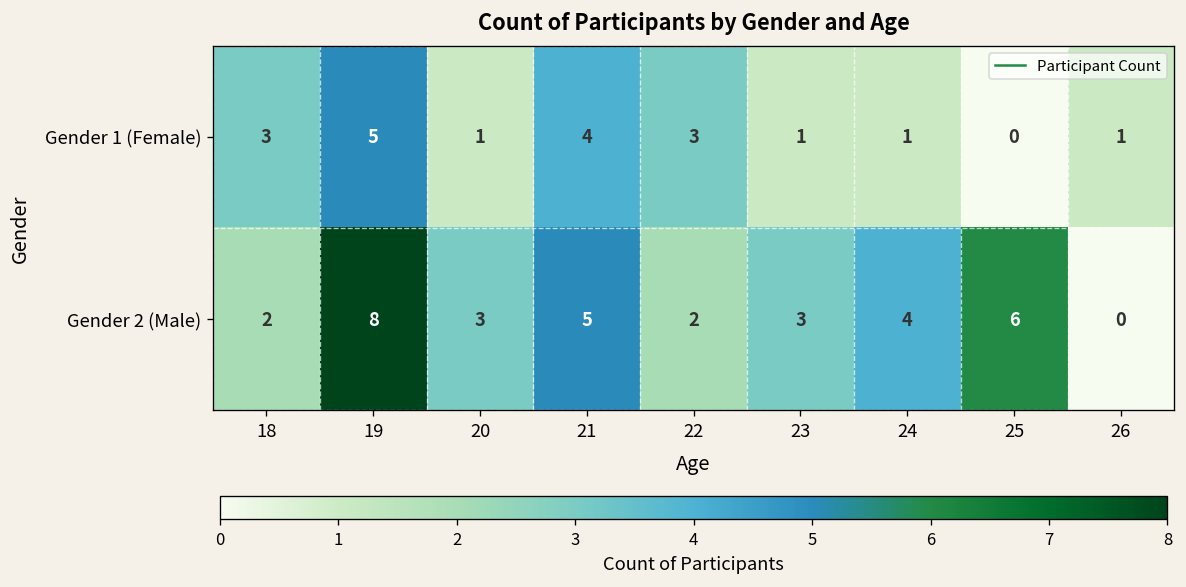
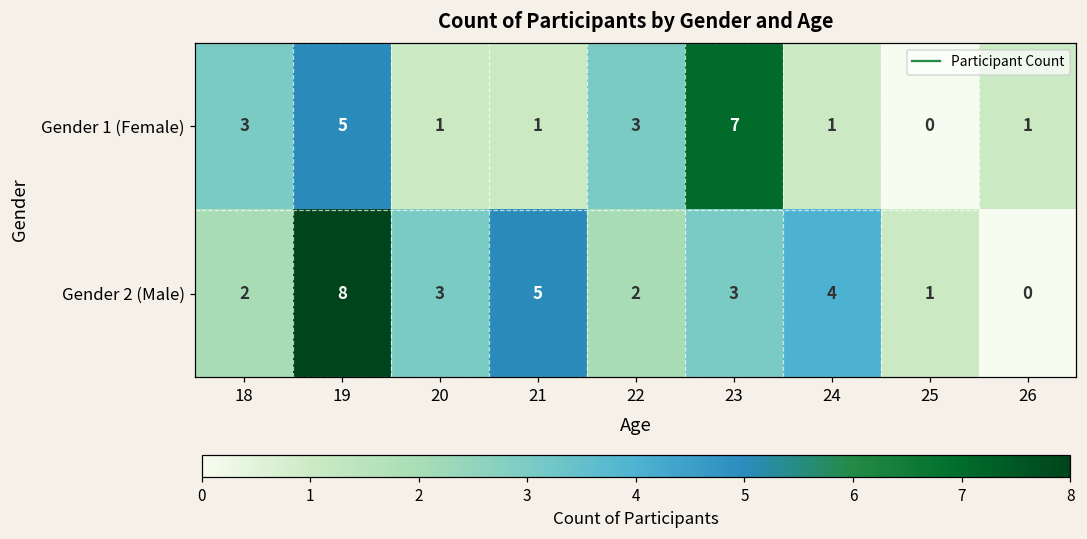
  {
    "Gender 1 (Female)": {
      "18": 3,
      "19": 5,
      "20": 1,
-     "21": 4,
+     "21": 1,
      "22": 3,
-     "23": 1,
+     "23": 7,
      "24": 1,
      "25": 0,
      "26": 1
    },
    "Gender 2 (Male)": {
      "18": 2,
      "19": 8,
      "20": 3,
      "21": 5,
      "22": 2,
      "23": 3,
      "24": 4,
-     "25": 6,
+     "25": 1,
      "26": 0
    }
  }
